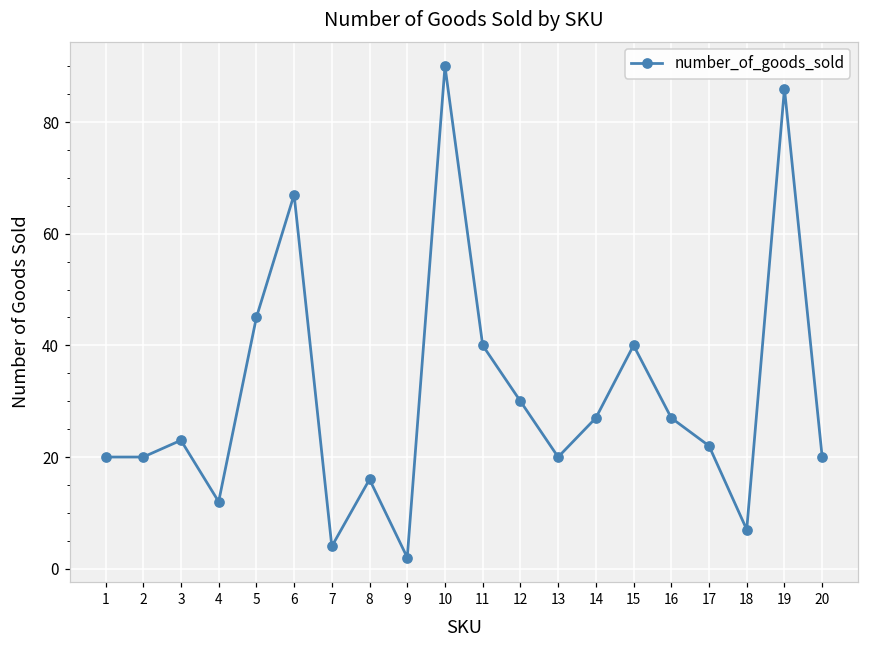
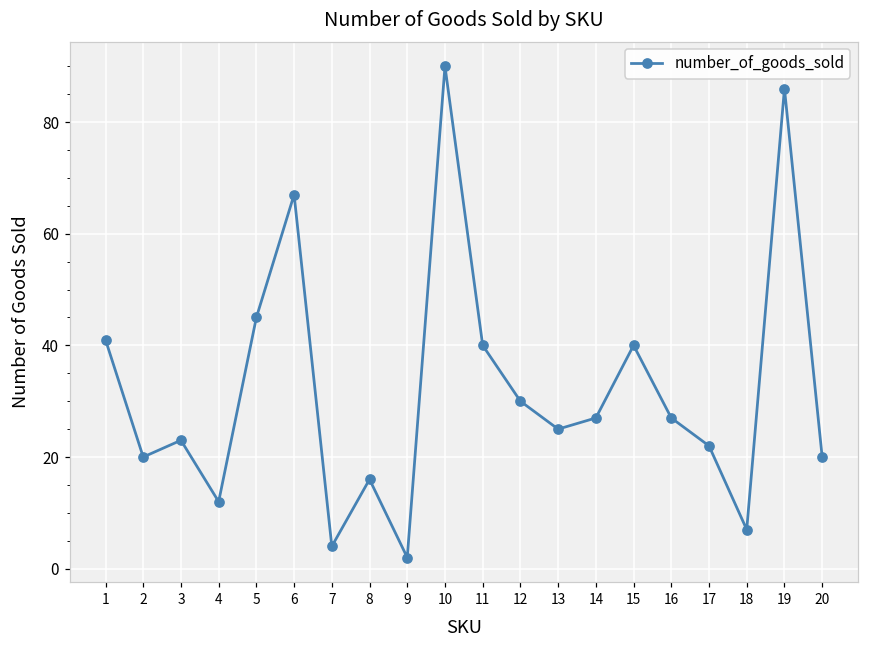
  {
-   "1": 20,
+   "1": 41,
    "2": 20,
    "3": 23,
    "4": 12,
    "5": 45,
    "6": 67,
    "7": 4,
    "8": 16,
    "9": 2,
    "10": 90,
    "11": 40,
    "12": 30,
-   "13": 20,
+   "13": 25,
    "14": 27,
    "15": 40,
    "16": 27,
    "17": 22,
    "18": 7,
    "19": 86,
    "20": 20
  }
